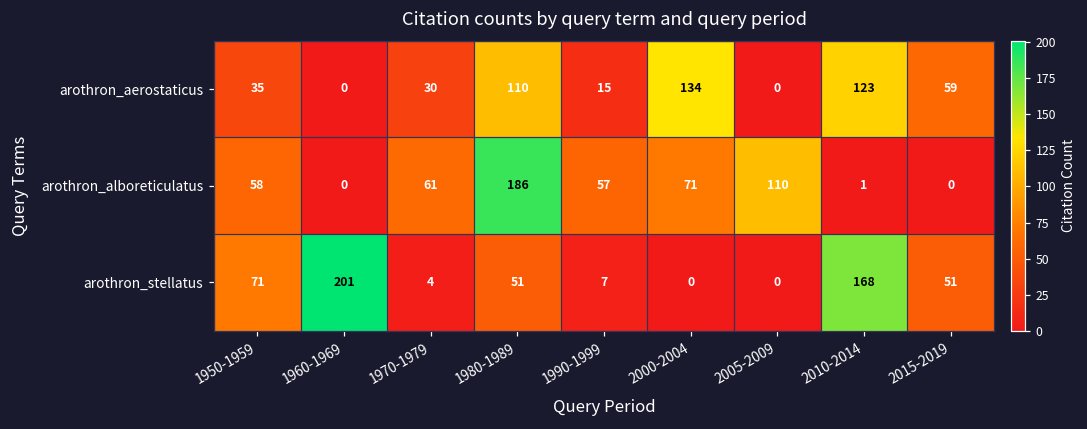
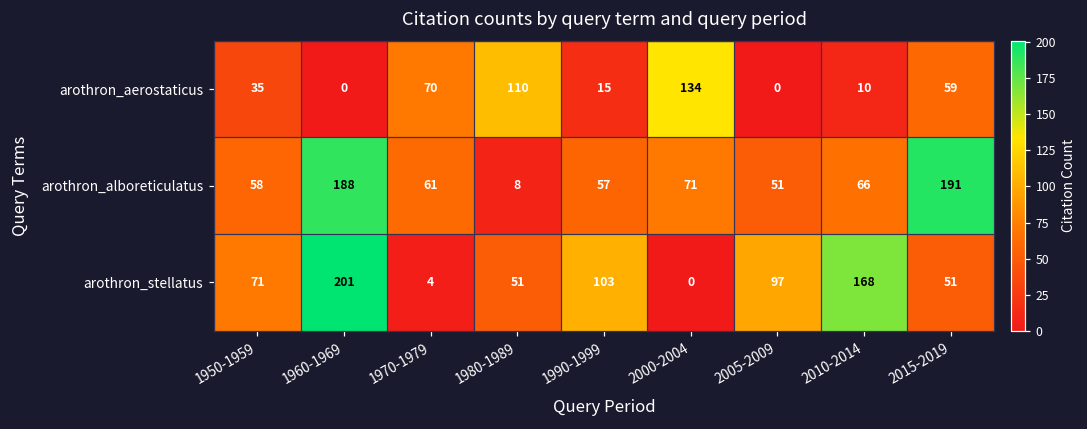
  {
    "arothron_aerostaticus": {
      "1950-1959": 35,
      "1960-1969": 0,
-     "1970-1979": 30,
+     "1970-1979": 70,
      "1980-1989": 110,
      "1990-1999": 15,
      "2000-2004": 134,
      "2005-2009": 0,
-     "2010-2014": 123,
+     "2010-2014": 10,
      "2015-2019": 59
    },
    "arothron_alboreticulatus": {
      "1950-1959": 58,
-     "1960-1969": 0,
+     "1960-1969": 188,
      "1970-1979": 61,
-     "1980-1989": 186,
+     "1980-1989": 8,
      "1990-1999": 57,
      "2000-2004": 71,
-     "2005-2009": 110,
-     "2010-2014": 1,
-     "2015-2019": 0
+     "2005-2009": 51,
+     "2010-2014": 66,
+     "2015-2019": 191
    },
    "arothron_stellatus": {
      "1950-1959": 71,
      "1960-1969": 201,
      "1970-1979": 4,
      "1980-1989": 51,
-     "1990-1999": 7,
+     "1990-1999": 103,
      "2000-2004": 0,
-     "2005-2009": 0,
+     "2005-2009": 97,
      "2010-2014": 168,
      "2015-2019": 51
    }
  }
